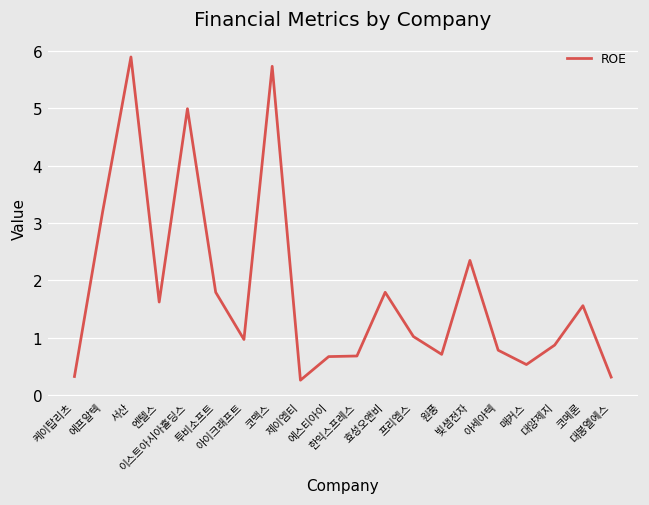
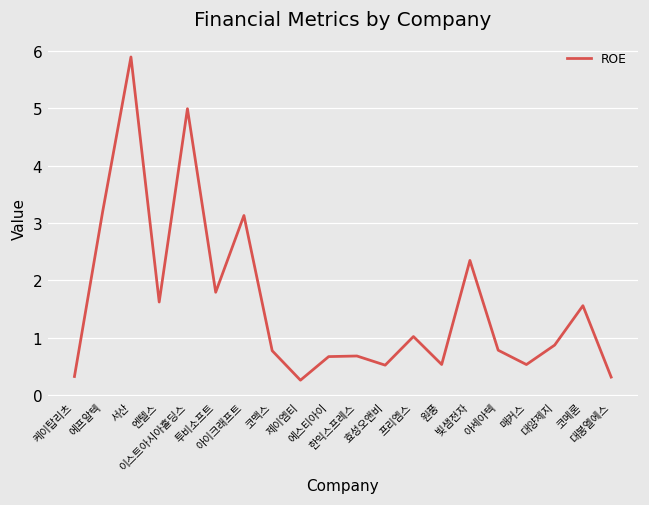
  {
    "케이탑리츠": 0.3,
    "에프알텍": 3.2,
    "서산": 5.9,
    "엔텔스": 1.6,
    "이스트아시아홀딩스": 5.0,
    "투비소프트": 1.8,
-   "아이크래프트": 1.0,
-   "코맥스": 5.7,
+   "아이크래프트": 3.1,
+   "코맥스": 0.8,
    "제이엠티": 0.3,
    "에스티아이": 0.7,
    "한익스프레스": 0.7,
-   "효성오앤비": 1.8,
+   "효성오앤비": 0.5,
    "프리엠스": 1.0,
-   "원풍": 0.7,
+   "원풍": 0.5,
    "빛샘전자": 2.3,
    "아세아텍": 0.8,
    "매커스": 0.5,
    "대양제지": 0.9,
    "코메론": 1.6,
    "대봉엘에스": 0.3
  }
